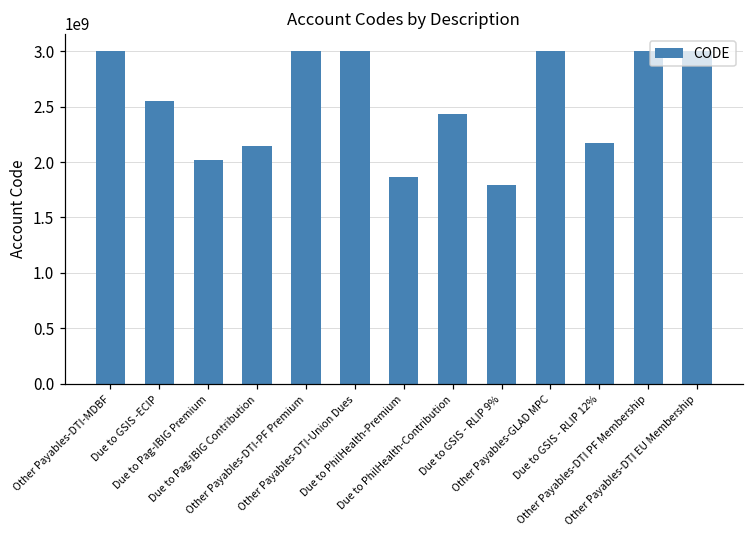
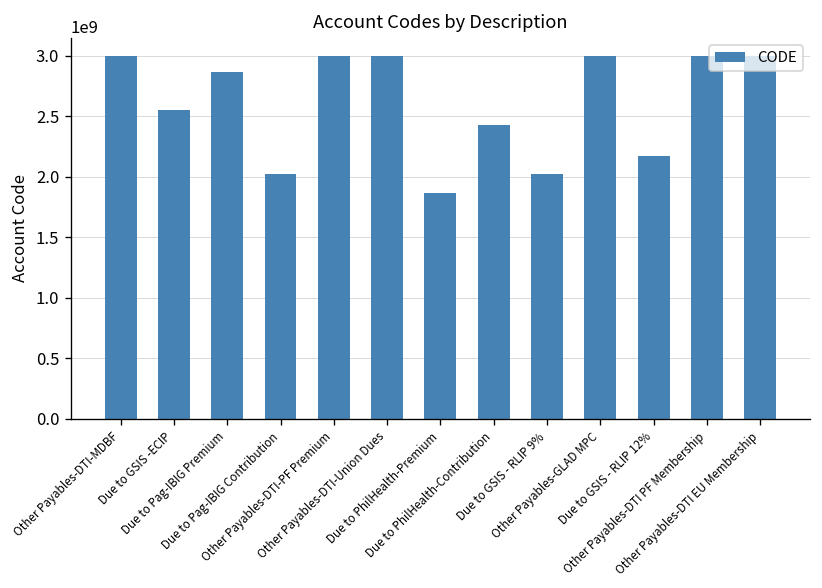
  {
    "Other Payables-DTI-MDBF": 3000000000,
    "Due to GSIS -ECIP": 2550000000,
-   "Due to Pag-IBIG Premium": 2020000000,
-   "Due to Pag-IBIG Contribution": 2140000000,
+   "Due to Pag-IBIG Premium": 2860000000,
+   "Due to Pag-IBIG Contribution": 2020000000,
    "Other Payables-DTI-PF Premium": 3000000000,
    "Other Payables-DTI-Union Dues": 3000000000,
    "Due to PhilHealth-Premium": 1870000000,
    "Due to PhilHealth-Contribution": 2430000000,
-   "Due to GSIS - RLIP 9%": 1790000000,
+   "Due to GSIS - RLIP 9%": 2020000000,
    "Other Payables-GLAD MPC": 3000000000,
    "Due to GSIS - RLIP 12%": 2170000000,
    "Other Payables-DTI PF Membership": 3000000000
  }
